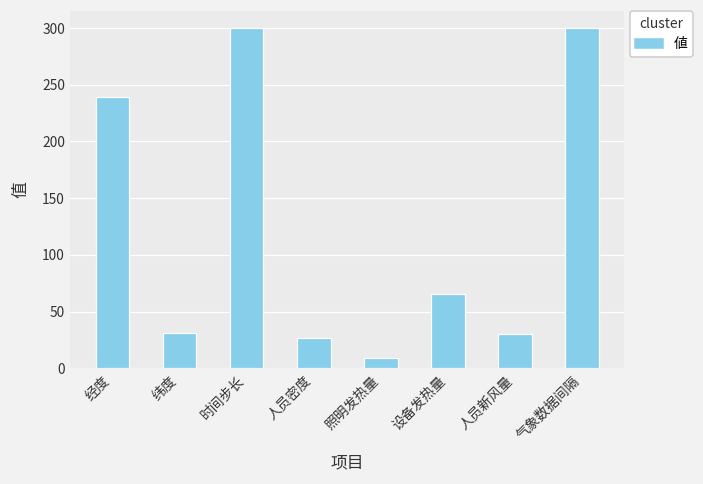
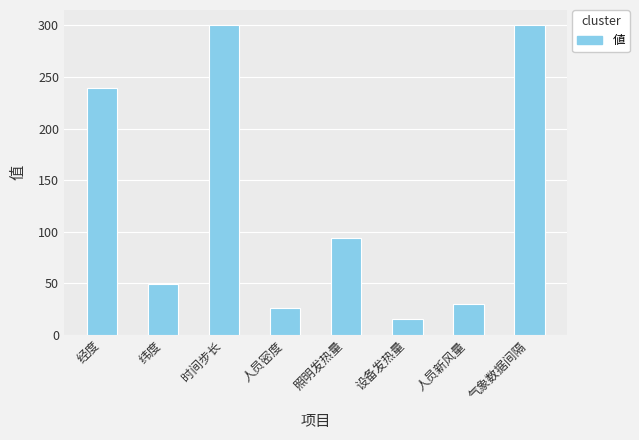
  {
    "经度": 239,
-   "纬度": 31,
+   "纬度": 50,
    "时间步长": 300,
    "人员密度": 26,
-   "照明发热量": 9,
-   "设备发热量": 66,
+   "照明发热量": 94,
+   "设备发热量": 15,
    "人员新风量": 30,
    "气象数据间隔": 300
  }
